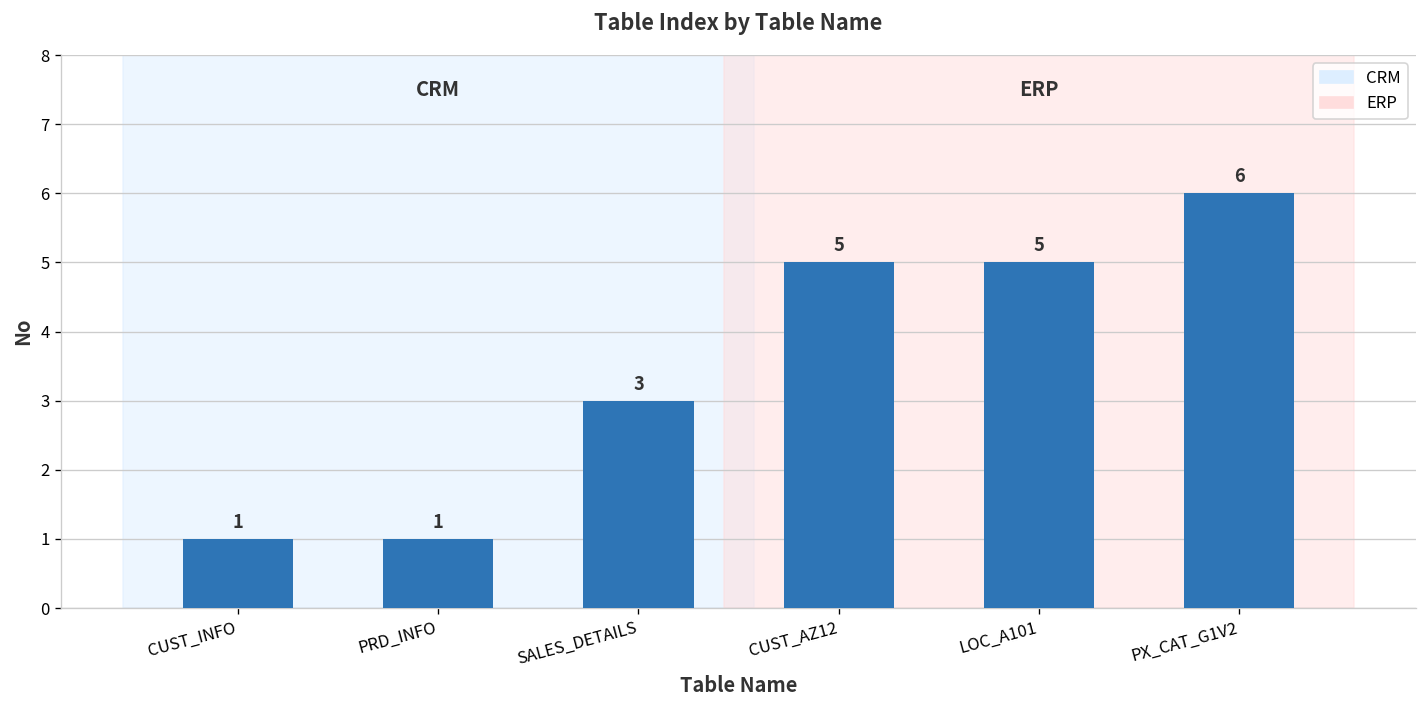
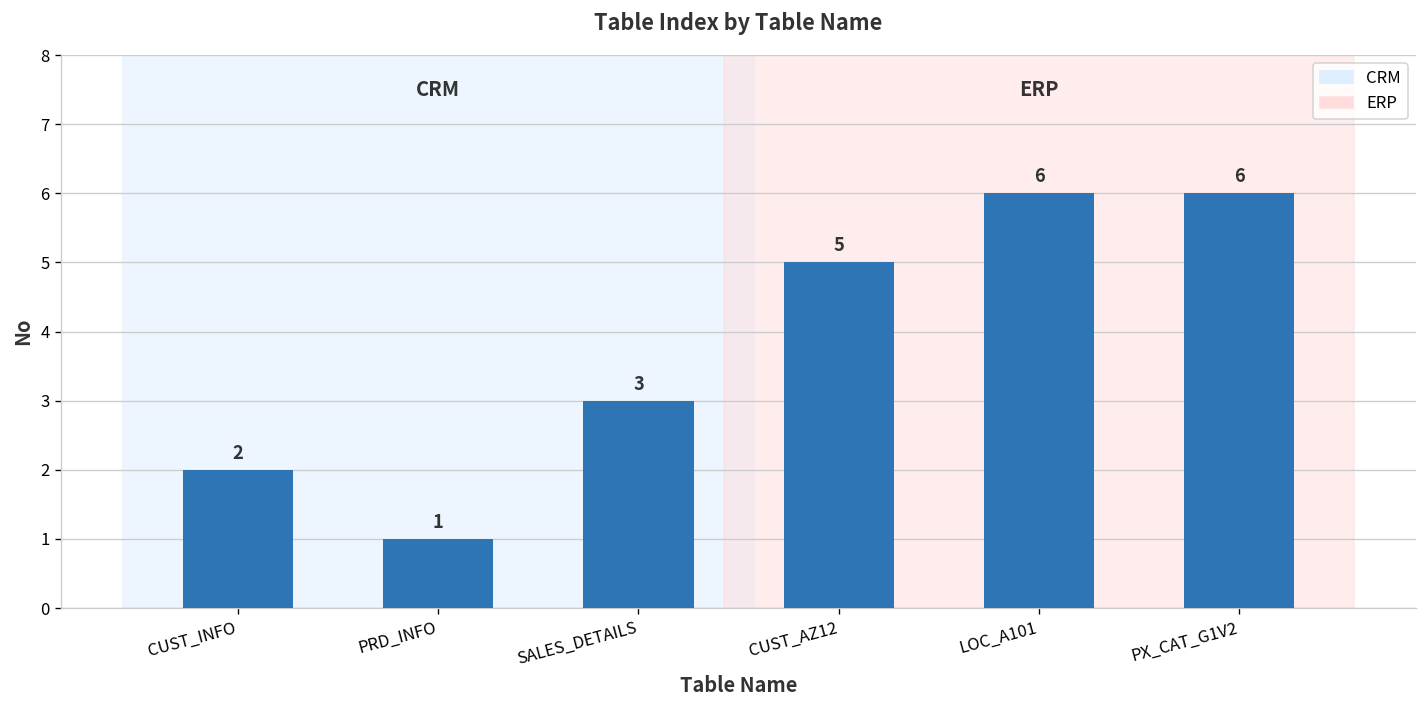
  {
-   "CUST_INFO": 1,
+   "CUST_INFO": 2,
    "PRD_INFO": 1,
    "SALES_DETAILS": 3,
    "CUST_AZ12": 5,
-   "LOC_A101": 5,
+   "LOC_A101": 6,
    "PX_CAT_G1V2": 6
  }
